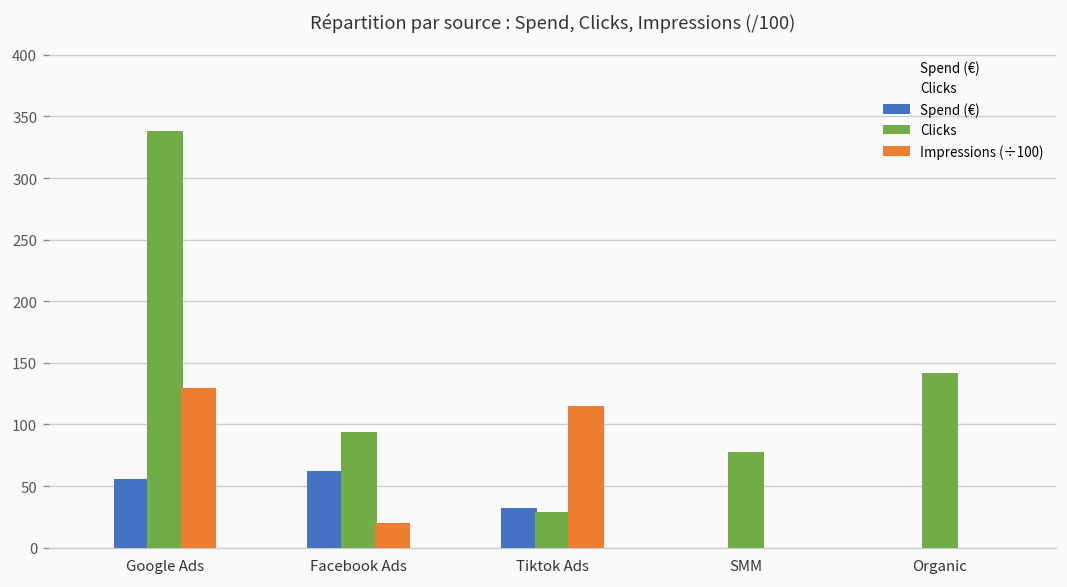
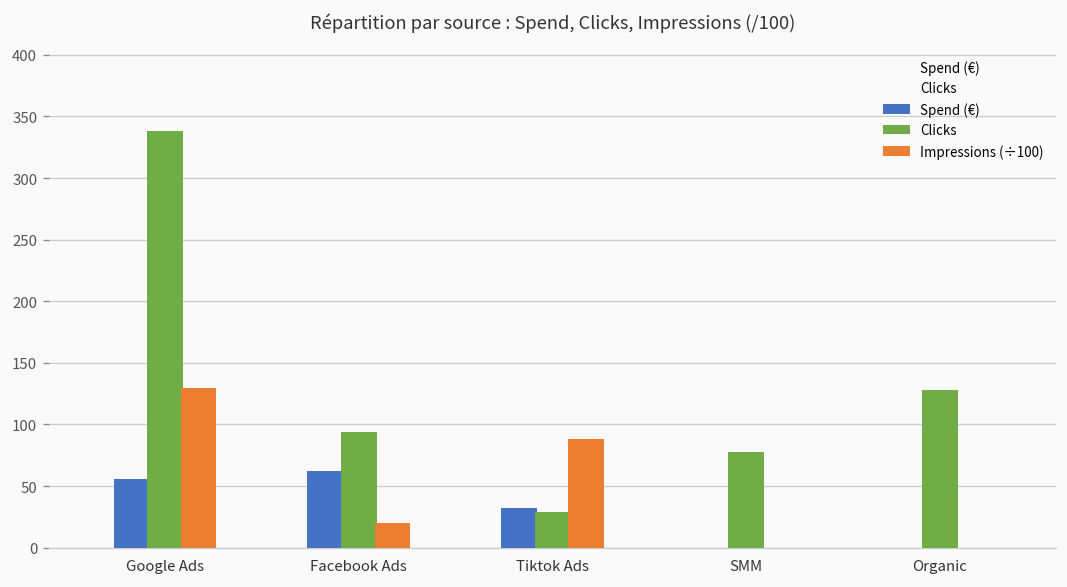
  {
    "Clicks": {
      "Google Ads": 338,
      "Facebook Ads": 94,
      "SMM": 78,
-     "Organic": 142
+     "Organic": 128
    },
    "Impressions (÷100)": {
-     "Tiktok Ads": 115,
+     "Tiktok Ads": 88,
      "SMM": 0,
      "Organic": 0
    }
  }
